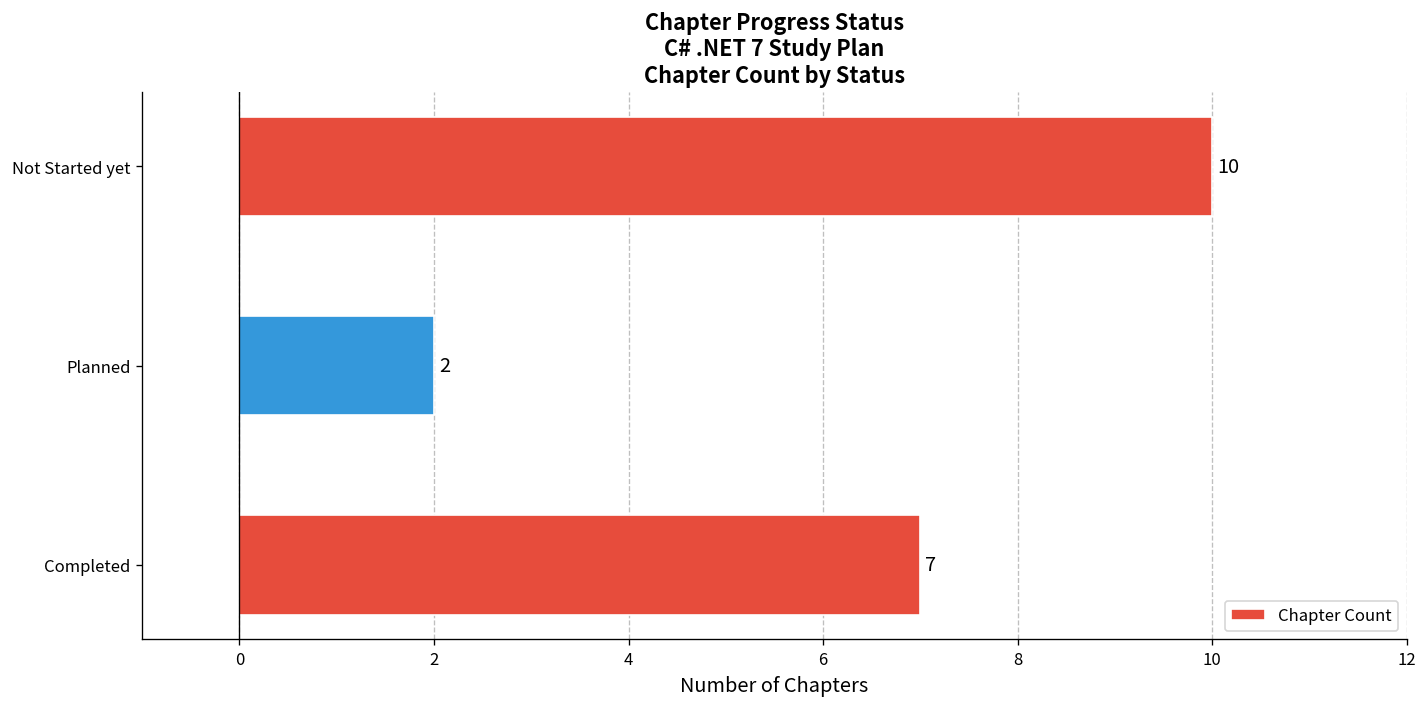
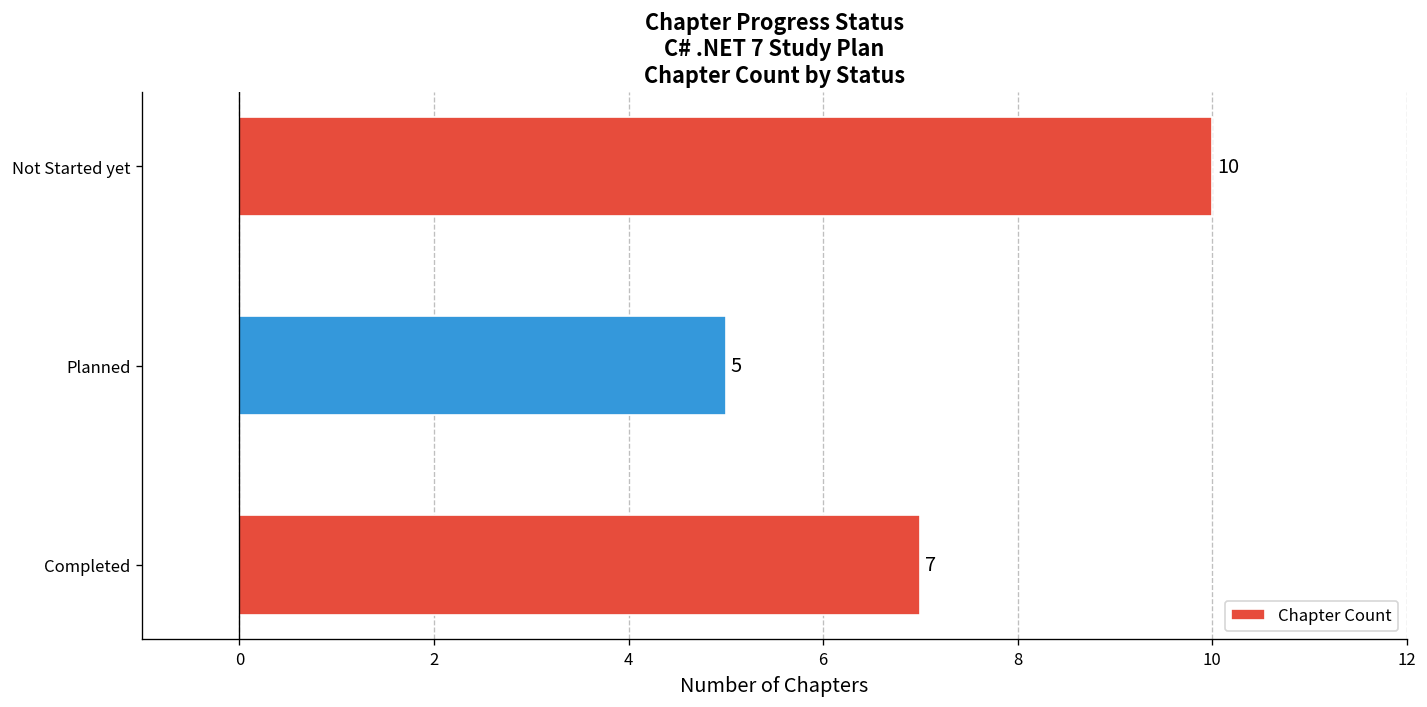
  {
    "Not Started yet": 10,
-   "Planned": 2,
+   "Planned": 5,
    "Completed": 7
  }
